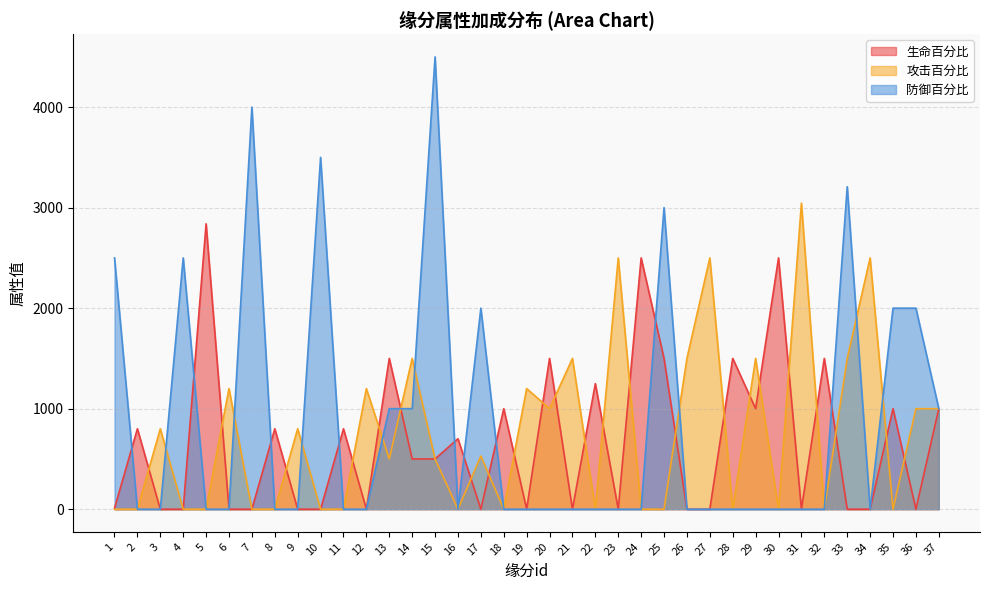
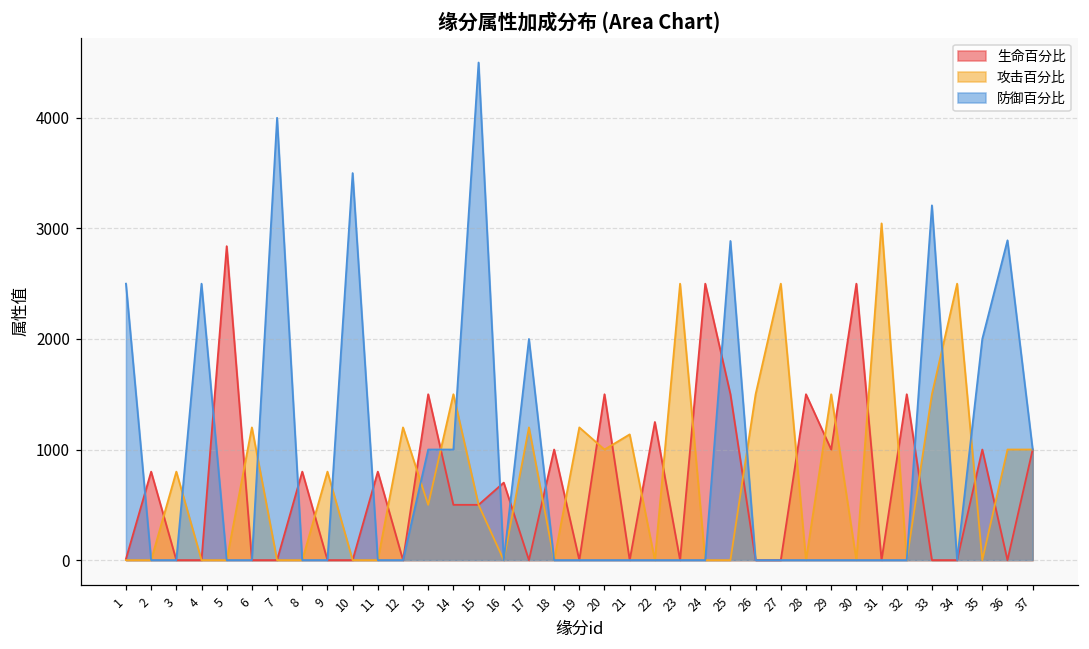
  {
    "生命百分比": {
      "2": 800,
      "5": 2840,
      "8": 800,
      "11": 800,
      "13": 1500,
      "14": 500,
      "16": 700,
      "17": 0,
      "18": 1000,
      "20": 1500,
      "22": 1250,
      "24": 2500,
      "25": 1500,
      "28": 1500,
      "29": 1000,
      "30": 2500,
      "32": 1500,
      "33": 0,
      "35": 1000,
      "36": 0
    },
    "攻击百分比": {
      "3": 800,
      "6": 1200,
      "9": 800,
      "12": 1200,
      "13": 500,
      "14": 1500,
-     "17": 530,
+     "17": 1200,
      "19": 1200,
      "20": 1000,
-     "21": 1500,
+     "21": 1140,
      "23": 2500,
      "25": 0,
      "26": 1500,
      "27": 2500,
      "29": 1500,
      "31": 3050,
      "33": 1500,
      "34": 2500,
      "35": 0,
      "36": 1000
    },
    "防御百分比": {
      "1": 2500,
      "4": 2500,
      "7": 4000,
      "10": 3500,
      "13": 1000,
      "14": 1000,
      "15": 4500,
      "17": 2000,
      "20": 0,
-     "25": 3000,
+     "25": 2890,
      "29": 0,
      "33": 3210,
      "35": 2000,
-     "36": 2000
+     "36": 2890
    }
  }
